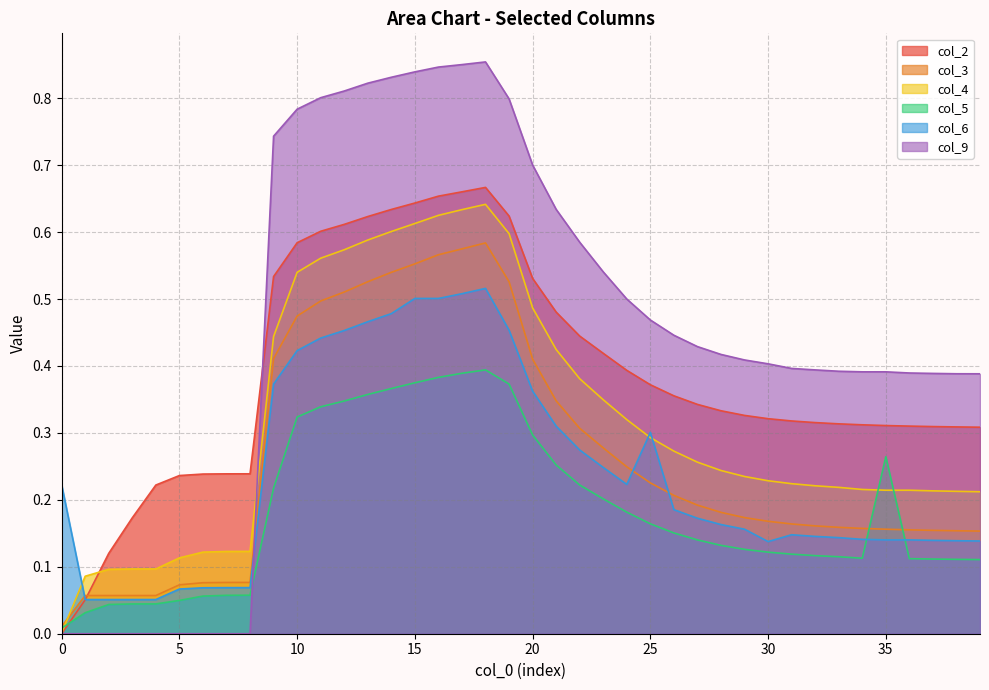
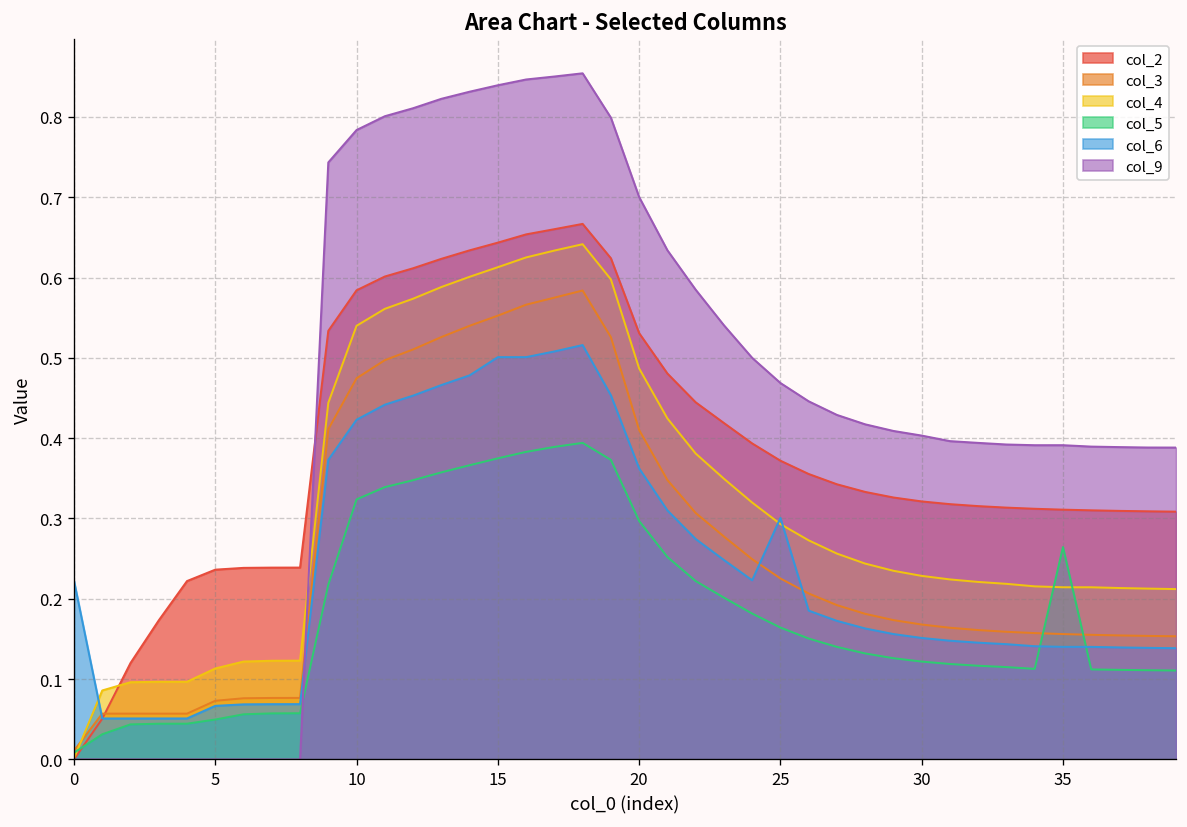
  {
    "col_4": {
      "5": 0.11,
      "10": 0.54,
      "15": 0.61,
      "20": 0.49,
      "25": 0.29,
      "30": 0.23,
      "35": 0.21
    },
    "col_5": {
      "5": 0.05,
      "10": 0.32,
      "15": 0.37,
      "20": 0.30,
      "25": 0.16,
      "30": 0.12,
      "35": 0.26
    },
    "col_6": {
      "0": 0.22,
      "5": 0.07,
      "10": 0.42,
      "15": 0.50,
      "20": 0.36,
      "25": 0.30,
-     "30": 0.14,
+     "30": 0.15,
      "35": 0.14
    },
    "col_9": {
      "5": 0.00,
      "10": 0.78,
      "15": 0.84,
      "20": 0.70,
      "25": 0.47,
      "30": 0.40,
      "35": 0.39
    }
  }
